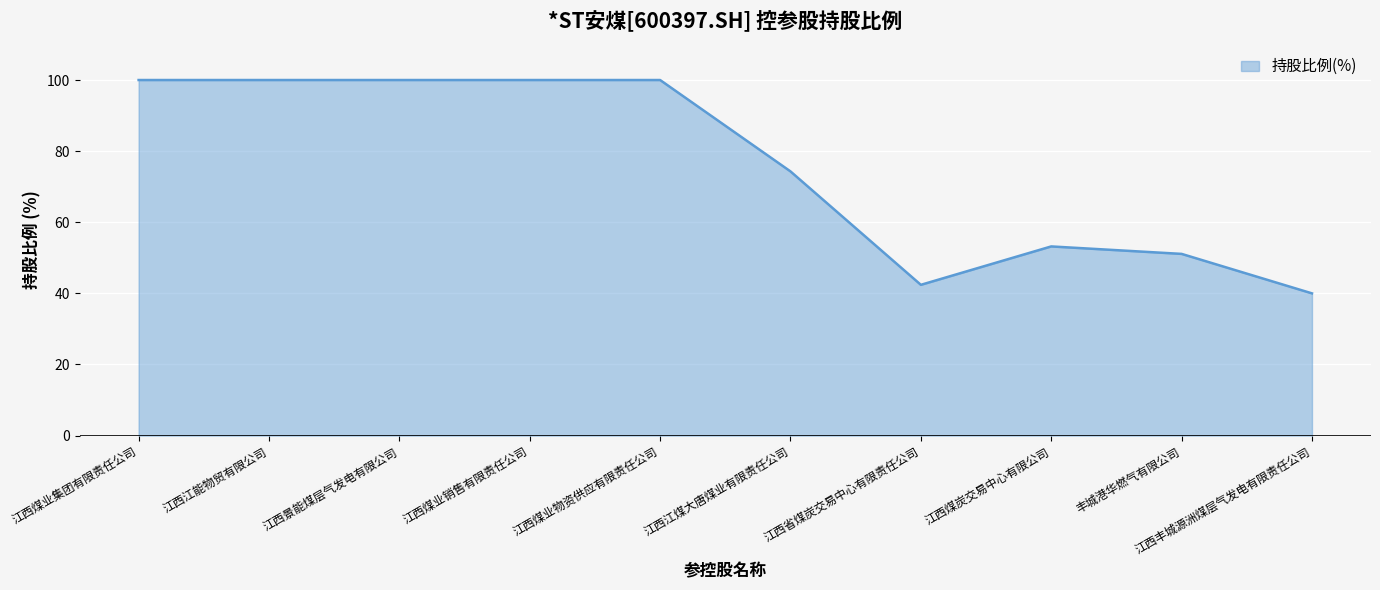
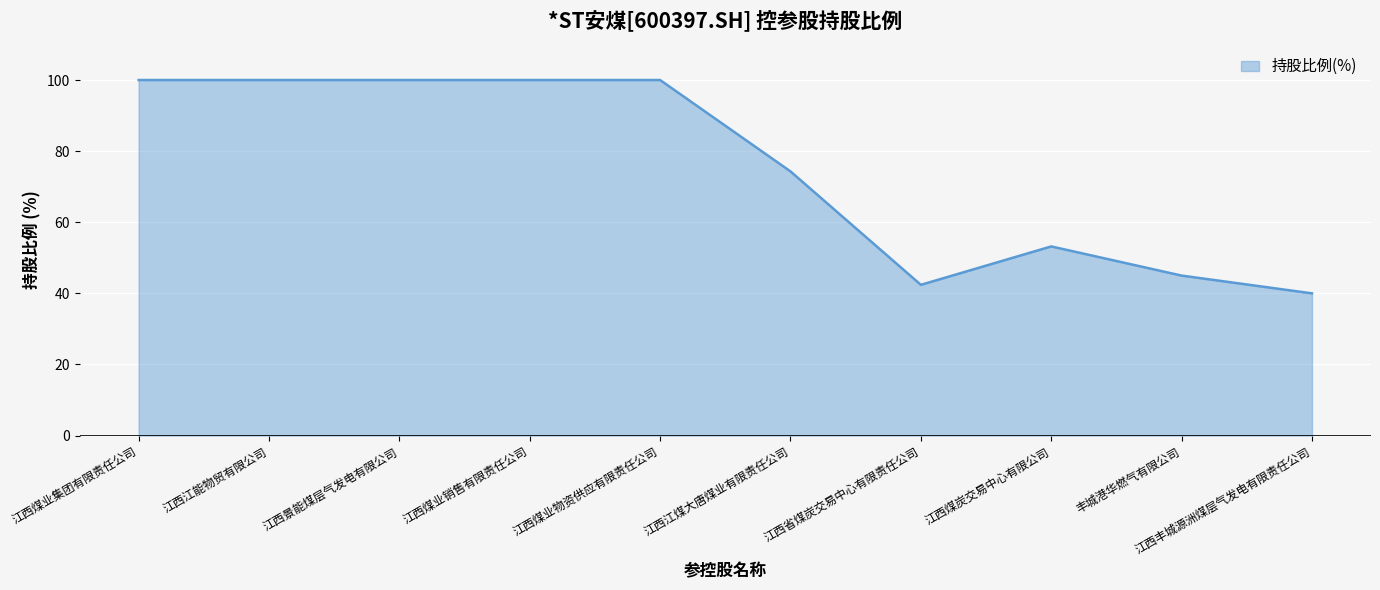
  {
    "江西煤业集团有限责任公司": 100,
    "江西江能物贸有限公司": 100,
    "江西景能煤层气发电有限公司": 100,
    "江西煤业销售有限责任公司": 100,
    "江西煤业物资供应有限责任公司": 100,
    "江西江煤大唐煤业有限责任公司": 74,
    "江西省煤炭交易中心有限责任公司": 42,
    "江西煤炭交易中心有限公司": 53,
-   "丰城港华燃气有限公司": 51,
+   "丰城港华燃气有限公司": 45,
    "江西丰城源洲煤层气发电有限责任公司": 40
  }
